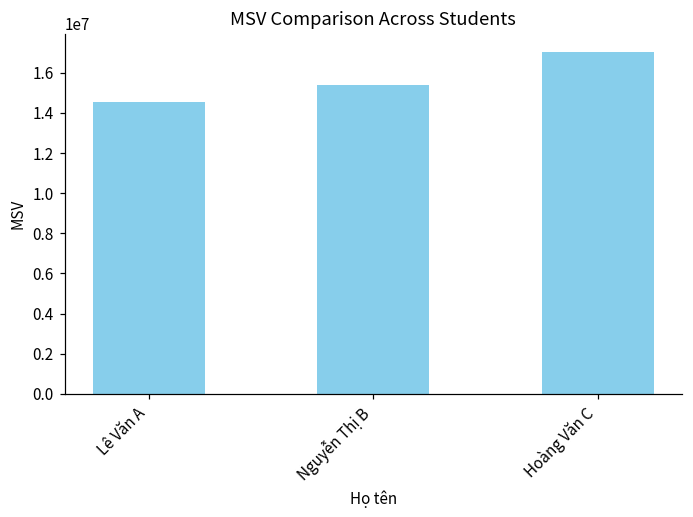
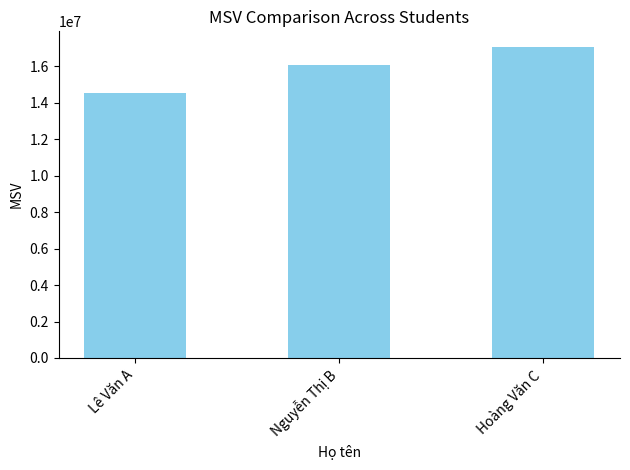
  {
    "Lê Văn A": 14500000,
-   "Nguyễn Thị B": 15400000,
+   "Nguyễn Thị B": 16000000,
    "Hoàng Văn C": 17100000
  }
